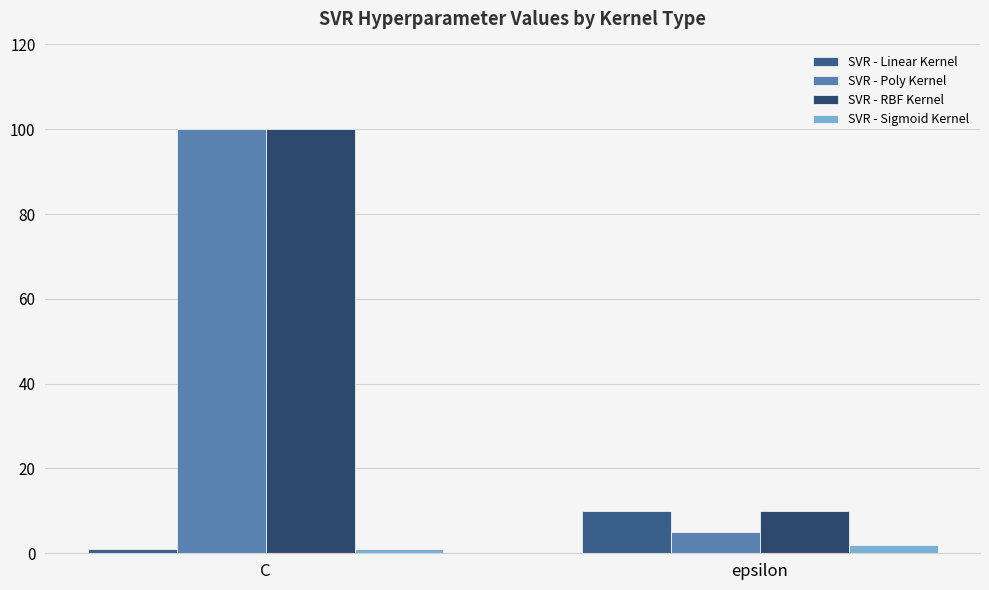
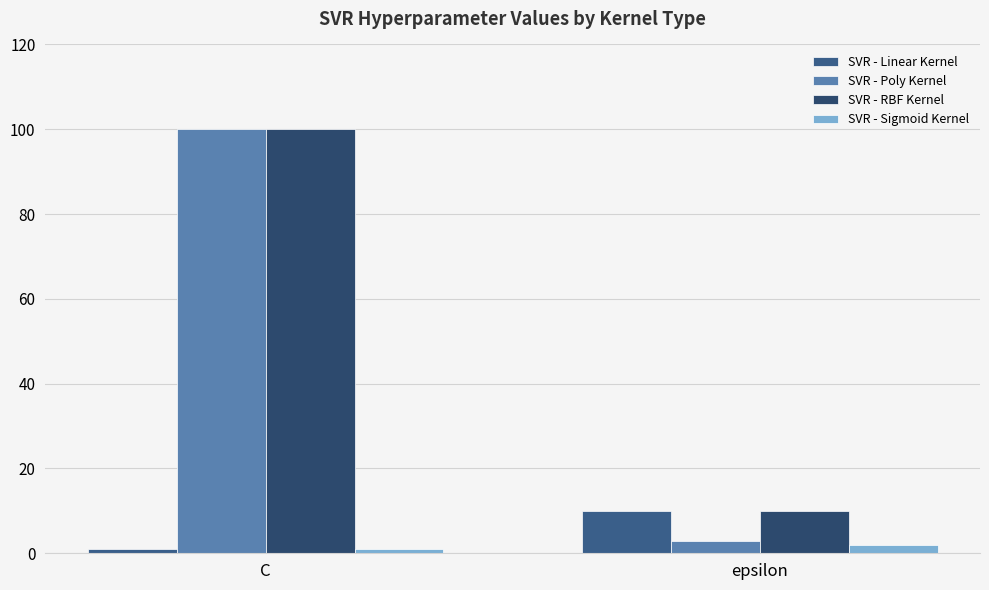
  {
    "SVR - Poly Kernel": {
      "C": 100,
-     "epsilon": 5
+     "epsilon": 3
    },
    "SVR - Sigmoid Kernel": {
      "C": 1,
      "epsilon": 2
    }
  }
